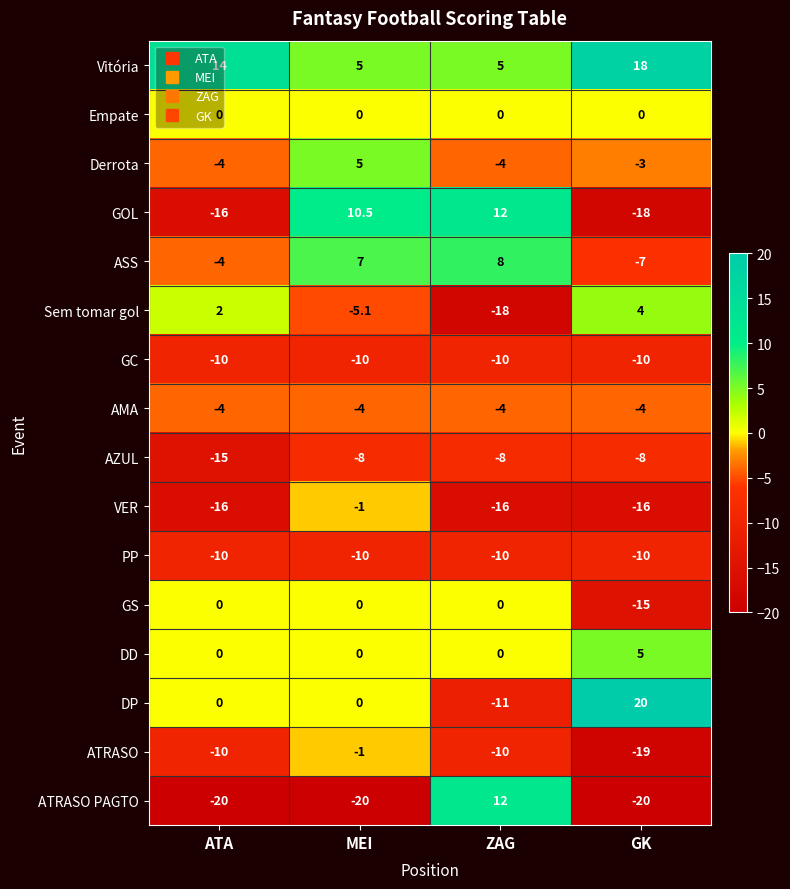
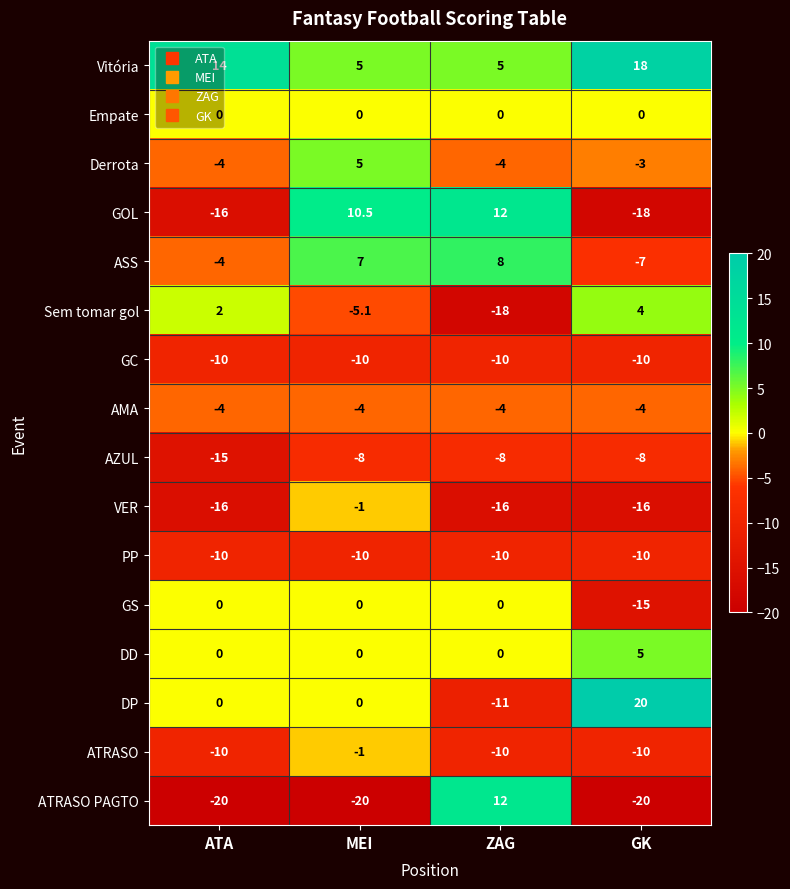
  {
    "Vitória": {
      "MEI": 5,
      "ZAG": 5,
      "GK": 18
    },
    "Empate": {
      "MEI": 0,
      "ZAG": 0,
      "GK": 0
    },
    "Derrota": {
      "ATA": -4,
      "MEI": 5,
      "ZAG": -4,
      "GK": -3
    },
    "GOL": {
      "ATA": -16,
      "MEI": 10.5,
      "ZAG": 12,
      "GK": -18
    },
    "ASS": {
      "ATA": -4,
      "MEI": 7,
      "ZAG": 8,
      "GK": -7
    },
    "Sem tomar gol": {
      "ATA": 2,
      "MEI": -5.1,
      "ZAG": -18,
      "GK": 4
    },
    "GC": {
      "ATA": -10,
      "MEI": -10,
      "ZAG": -10,
      "GK": -10
    },
    "AMA": {
      "ATA": -4,
      "MEI": -4,
      "ZAG": -4,
      "GK": -4
    },
    "AZUL": {
      "ATA": -15,
      "MEI": -8,
      "ZAG": -8,
      "GK": -8
    },
    "VER": {
      "ATA": -16,
      "MEI": -1,
      "ZAG": -16,
      "GK": -16
    },
    "PP": {
      "ATA": -10,
      "MEI": -10,
      "ZAG": -10,
      "GK": -10
    },
    "GS": {
      "ATA": 0,
      "MEI": 0,
      "ZAG": 0,
      "GK": -15
    },
    "DD": {
      "ATA": 0,
      "MEI": 0,
      "ZAG": 0,
      "GK": 5
    },
    "DP": {
      "ATA": 0,
      "MEI": 0,
      "ZAG": -11,
      "GK": 20
    },
    "ATRASO": {
      "ATA": -10,
      "MEI": -1,
      "ZAG": -10,
-     "GK": -19
+     "GK": -10
    },
    "ATRASO PAGTO": {
      "ATA": -20,
      "MEI": -20,
      "ZAG": 12,
      "GK": -20
    }
  }
